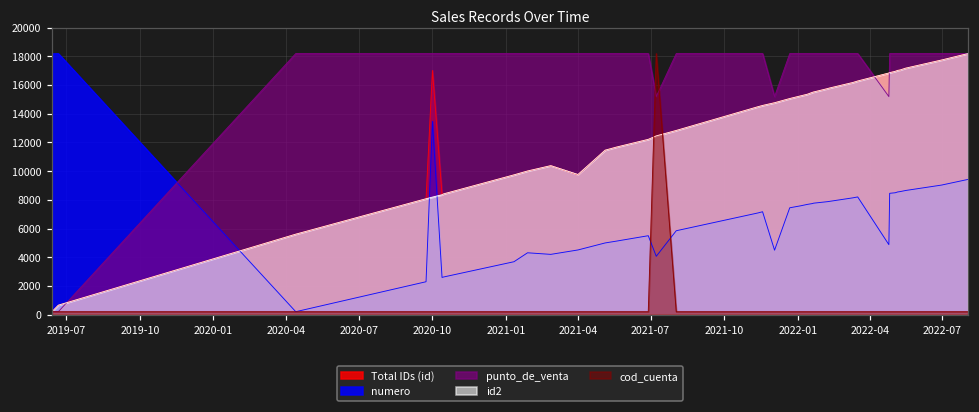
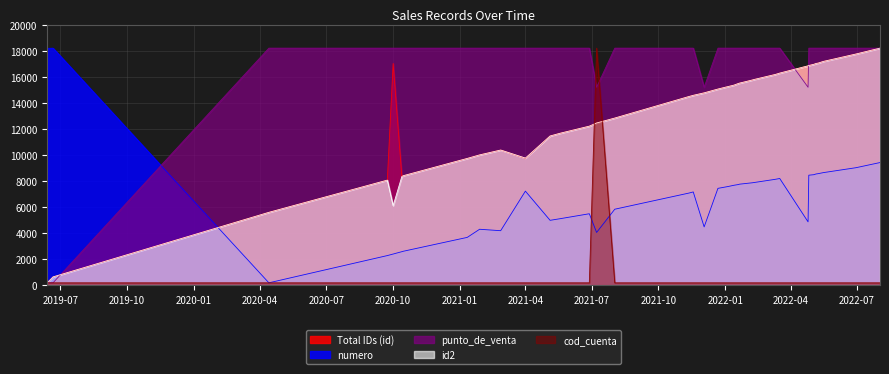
  {
    "Total IDs (id)": {
      "2020-10": 17000
    },
    "numero": {
-     "2020-10": 13500,
-     "2021-04": 4500
+     "2020-10": 2400,
+     "2021-04": 7200
    },
    "punto_de_venta": {
      "2020-10": 18200,
      "2021-04": 18200
    },
    "id2": {
-     "2020-10": 8200
+     "2020-10": 6100
    },
    "cod_cuenta": {
      "2020-10": 200,
      "2021-04": 200
    }
  }
